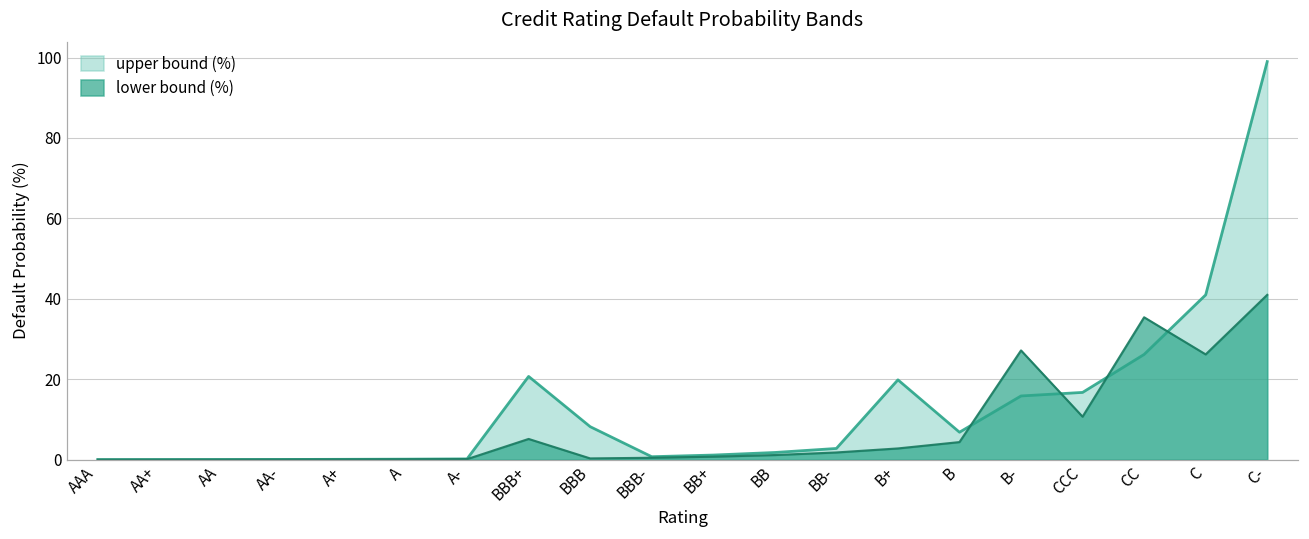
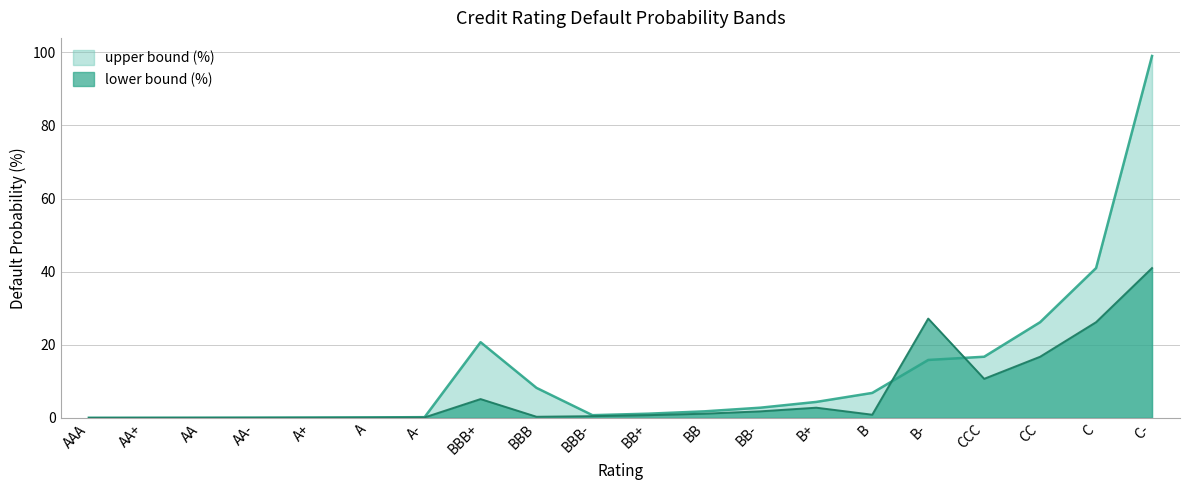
  {
    "upper bound (%)": {
      "BBB+": 21,
      "BBB": 8,
      "BB-": 3,
-     "B+": 20,
+     "B+": 4,
      "B": 7,
      "B-": 16,
      "CCC": 17,
      "CC": 26,
      "C": 41,
      "C-": 99
    },
    "lower bound (%)": {
      "BBB+": 5,
      "BBB": 0,
      "BB-": 2,
      "B+": 3,
-     "B": 4,
+     "B": 1,
      "B-": 27,
      "CCC": 11,
-     "CC": 35,
+     "CC": 17,
      "C": 26,
      "C-": 41
    }
  }
